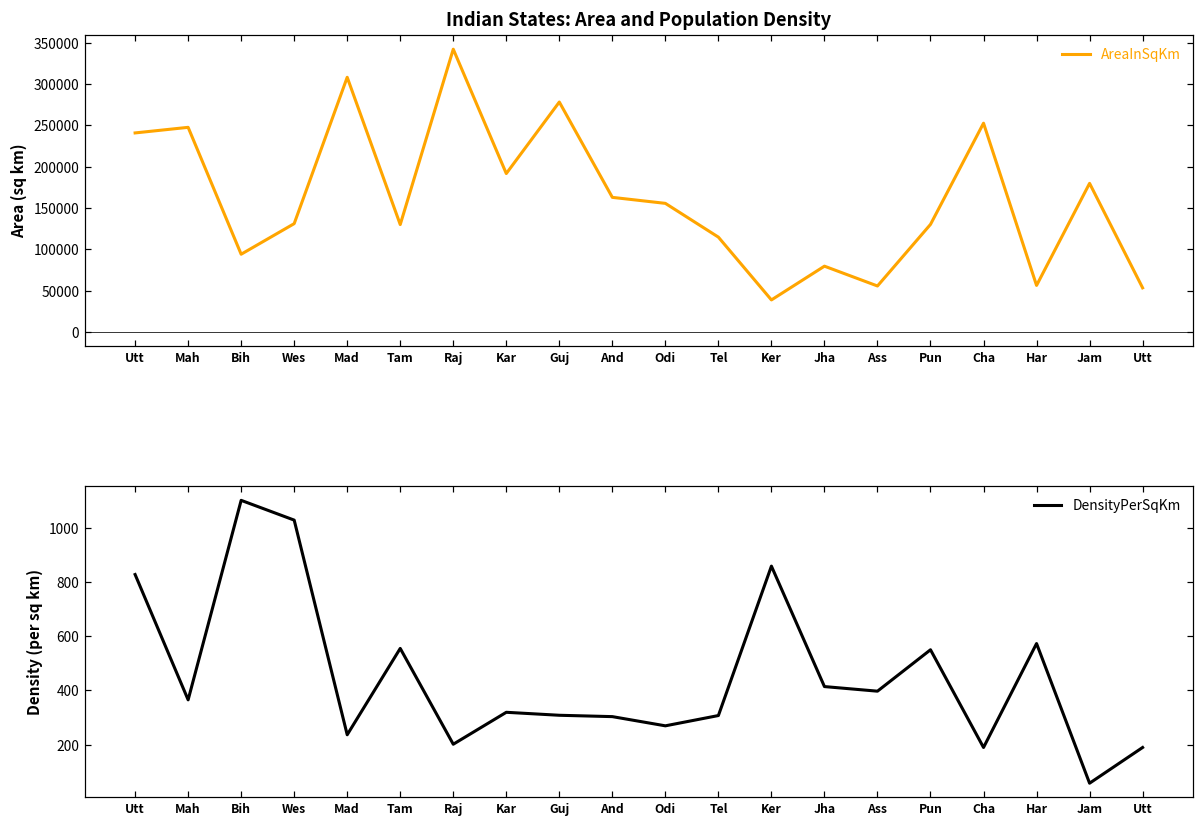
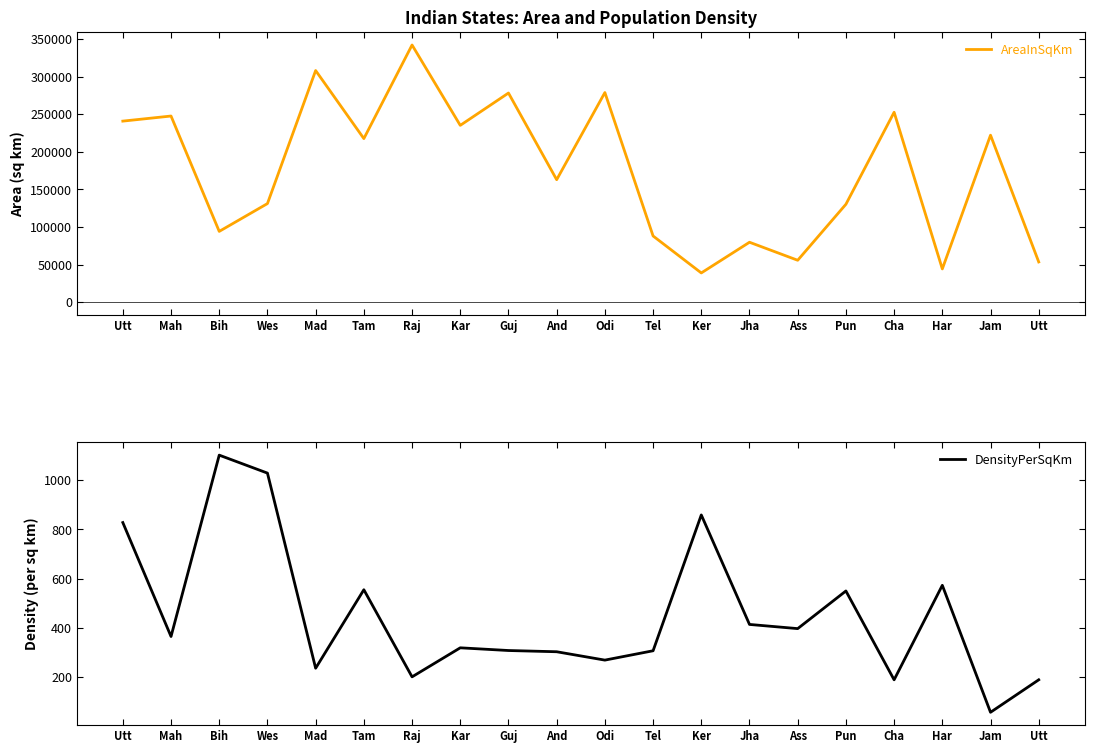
  {
    "Indian States: Area and Population Density": {
      "Mah": 250000,
      "Bih": 90000,
      "Wes": 130000,
      "Mad": 310000,
-     "Tam": 130000,
+     "Tam": 220000,
      "Raj": 340000,
-     "Kar": 190000,
+     "Kar": 240000,
      "Guj": 280000,
      "And": 160000,
-     "Odi": 160000,
-     "Tel": 110000,
+     "Odi": 280000,
+     "Tel": 90000,
      "Ker": 40000,
      "Jha": 80000,
      "Ass": 60000,
      "Pun": 130000,
      "Cha": 250000,
-     "Har": 60000,
-     "Jam": 180000
+     "Har": 40000,
+     "Jam": 220000
    }
  }
